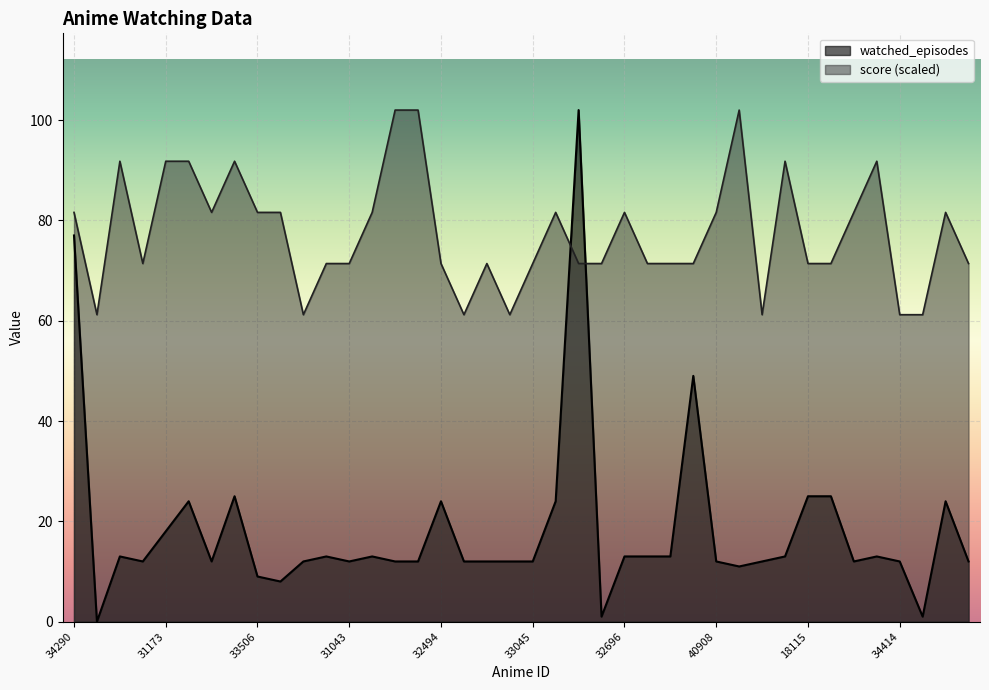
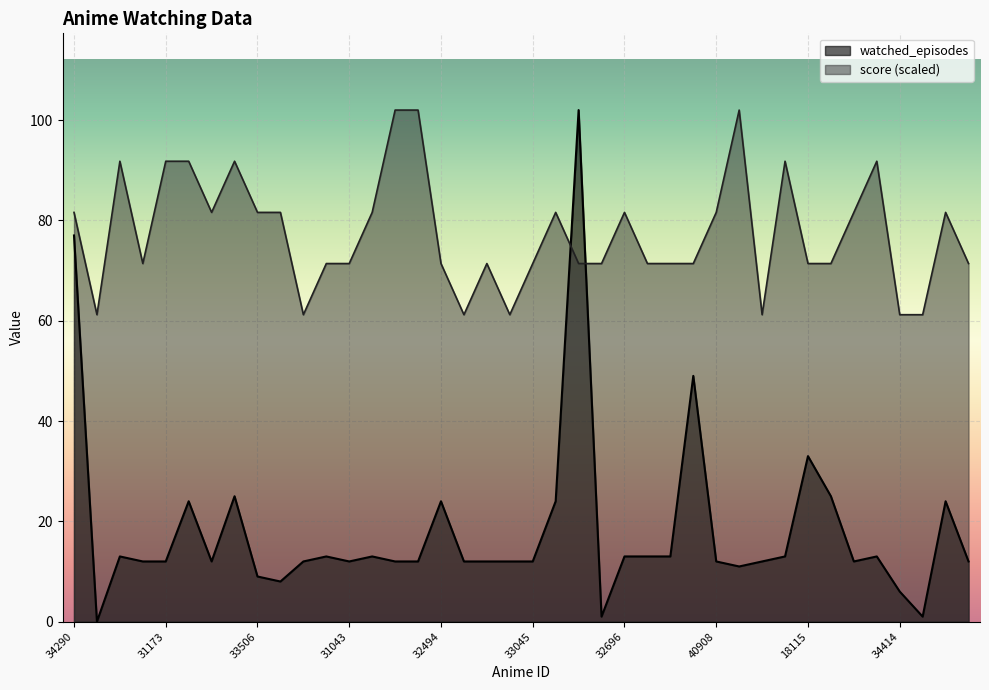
  {
    "watched_episodes": {
      "34290": 77,
-     "31173": 18,
+     "31173": 12,
      "33506": 9,
      "31043": 12,
      "32494": 24,
      "33045": 12,
      "32696": 13,
      "40908": 12,
-     "18115": 25,
-     "34414": 12
+     "18115": 33,
+     "34414": 6
    },
    "score (scaled)": {
      "34290": 82,
      "31173": 92,
      "33506": 82,
      "31043": 71,
      "32494": 71,
      "33045": 71,
      "32696": 82,
      "40908": 82,
      "18115": 71,
      "34414": 61
    }
  }
